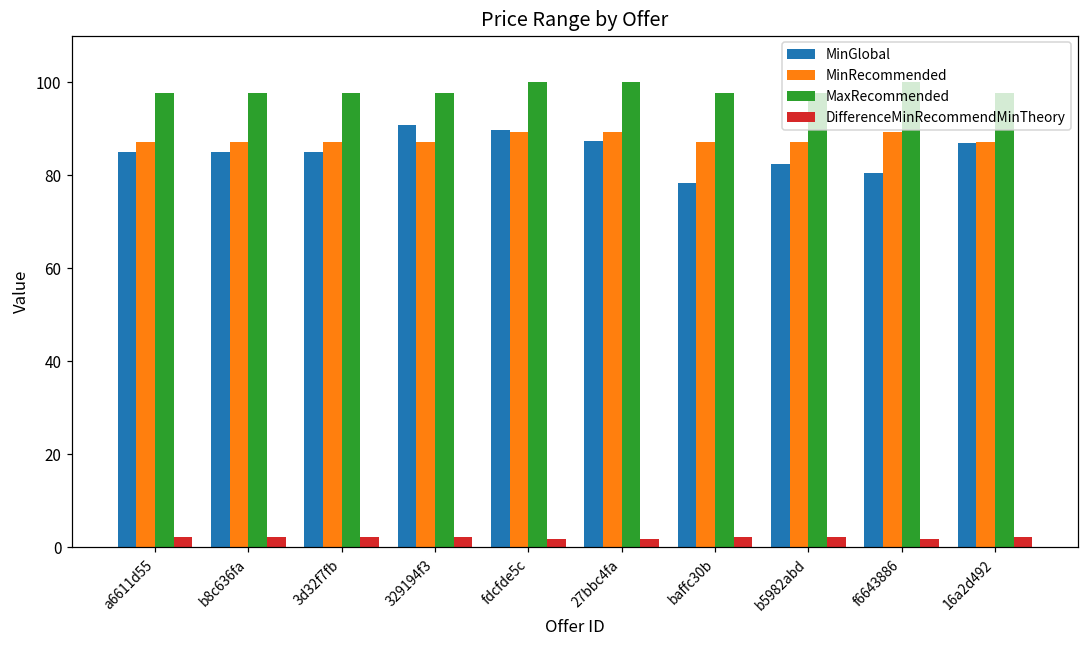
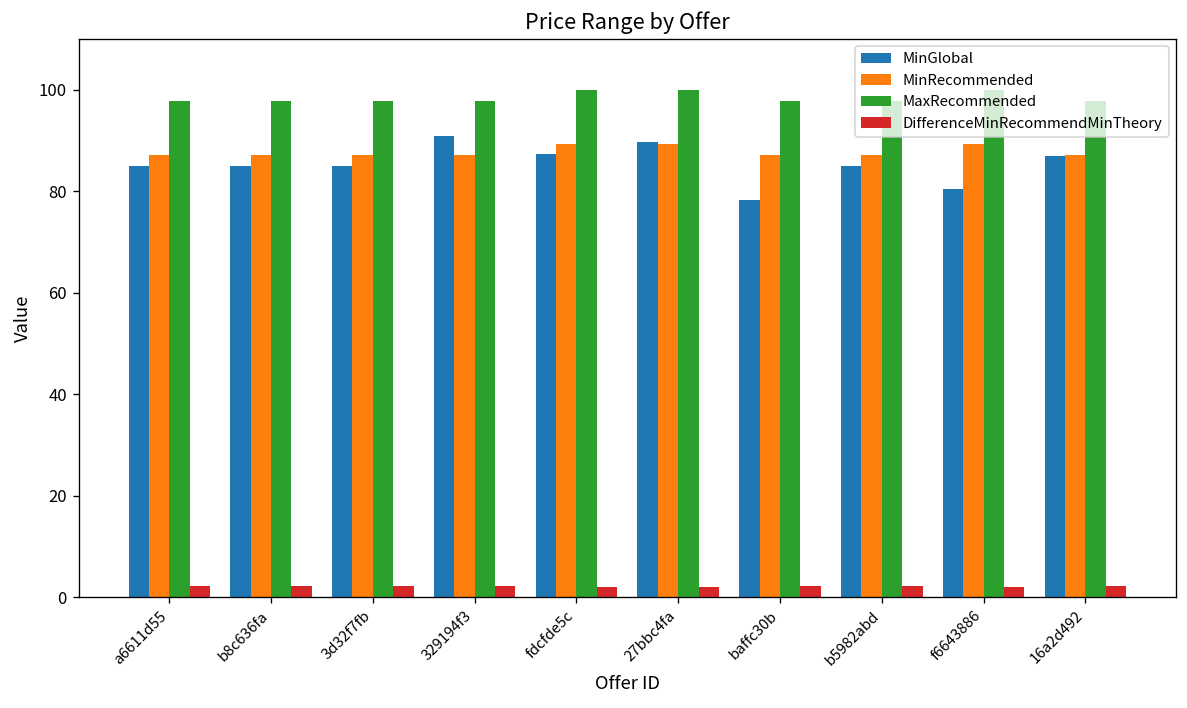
  {
    "MinGlobal": {
      "a6611d55": 85,
      "b8c636fa": 85,
      "3d32f7fb": 85,
      "329194f3": 91,
-     "fdcfde5c": 90,
-     "27bbc4fa": 87,
+     "fdcfde5c": 87,
+     "27bbc4fa": 90,
      "baffc30b": 78,
-     "b5982abd": 82,
+     "b5982abd": 85,
      "f6643886": 80,
      "16a2d492": 87
    },
    "MinRecommended": {
      "a6611d55": 87,
      "b8c636fa": 87,
      "3d32f7fb": 87,
      "329194f3": 87,
      "fdcfde5c": 89,
      "27bbc4fa": 89,
      "baffc30b": 87,
      "b5982abd": 87,
      "f6643886": 89,
      "16a2d492": 87
    },
    "MaxRecommended": {
      "a6611d55": 98,
      "b8c636fa": 98,
      "3d32f7fb": 98,
      "329194f3": 98,
      "fdcfde5c": 100,
      "27bbc4fa": 100,
      "baffc30b": 98
    },
    "DifferenceMinRecommendMinTheory": {
      "a6611d55": 2,
      "b8c636fa": 2,
      "3d32f7fb": 2,
      "329194f3": 2,
      "fdcfde5c": 2,
      "27bbc4fa": 2,
      "baffc30b": 2,
      "b5982abd": 2,
      "f6643886": 2,
      "16a2d492": 2
    }
  }
